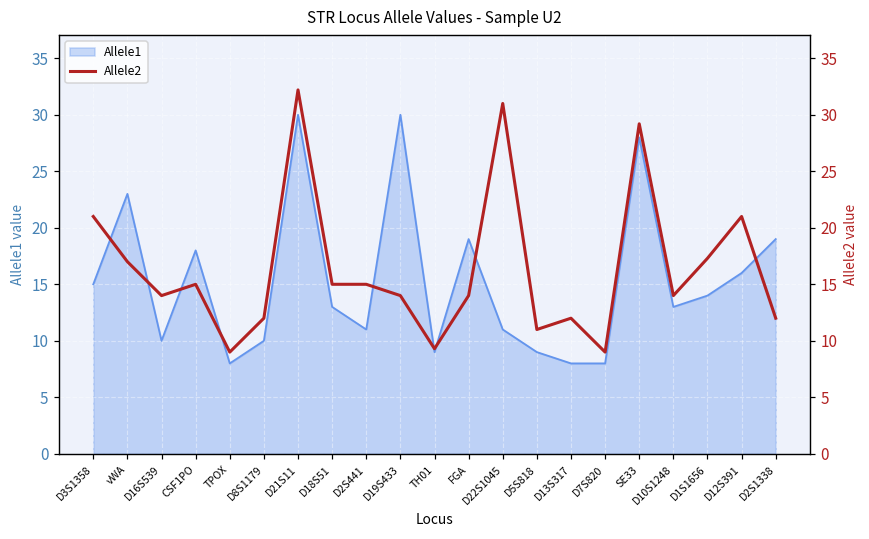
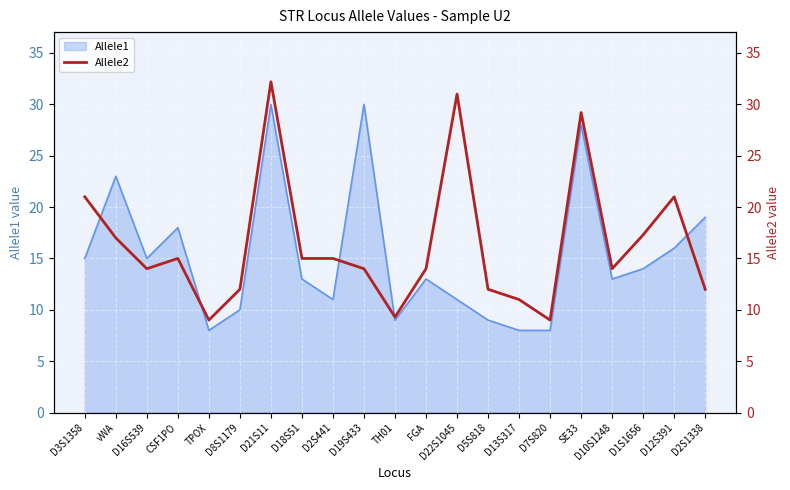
  {
    "Allele1": {
      "D3S1358": 15,
      "vWA": 23,
-     "D16S539": 10,
+     "D16S539": 15,
      "CSF1PO": 18,
      "TPOX": 8,
      "D8S1179": 10,
      "D21S11": 30,
      "D18S51": 13,
      "D2S441": 11,
      "D19S433": 30,
      "TH01": 9,
-     "FGA": 19,
+     "FGA": 13,
      "D22S1045": 11,
      "D5S818": 9,
      "D13S317": 8,
      "D7S820": 8,
      "SE33": 28,
      "D10S1248": 13,
      "D1S1656": 14,
      "D12S391": 16,
      "D2S1338": 19
    },
    "Allele2": {
      "D3S1358": 21,
      "vWA": 17,
      "D16S539": 14,
      "CSF1PO": 15,
      "TPOX": 9,
      "D8S1179": 12,
      "D21S11": 32,
      "D18S51": 15,
      "D2S441": 15,
      "D19S433": 14,
      "TH01": 9.3,
      "FGA": 14,
      "D22S1045": 31,
-     "D5S818": 11,
-     "D13S317": 12,
+     "D5S818": 12,
+     "D13S317": 11,
      "D7S820": 9,
      "SE33": 29,
      "D10S1248": 14,
      "D1S1656": 17.3,
      "D12S391": 21,
      "D2S1338": 12
    }
  }
